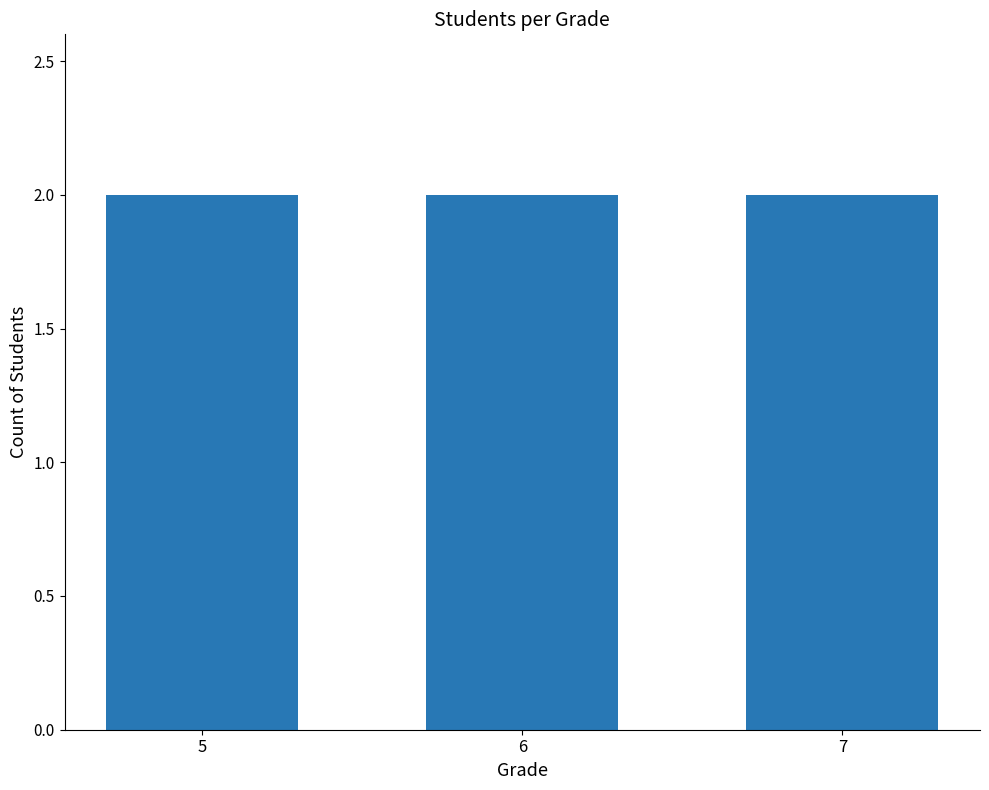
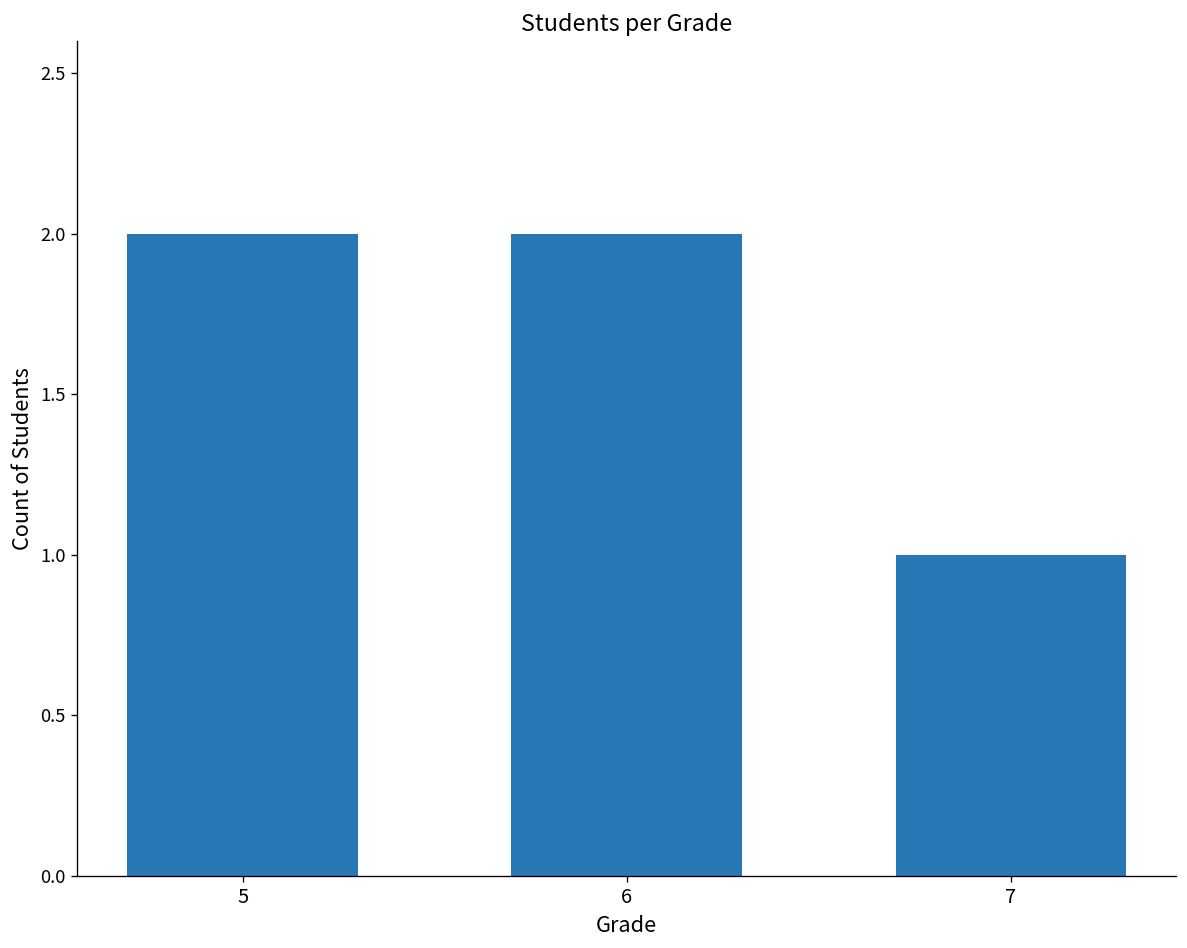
  {
    "5": 2,
    "6": 2,
-   "7": 2
+   "7": 1
  }
